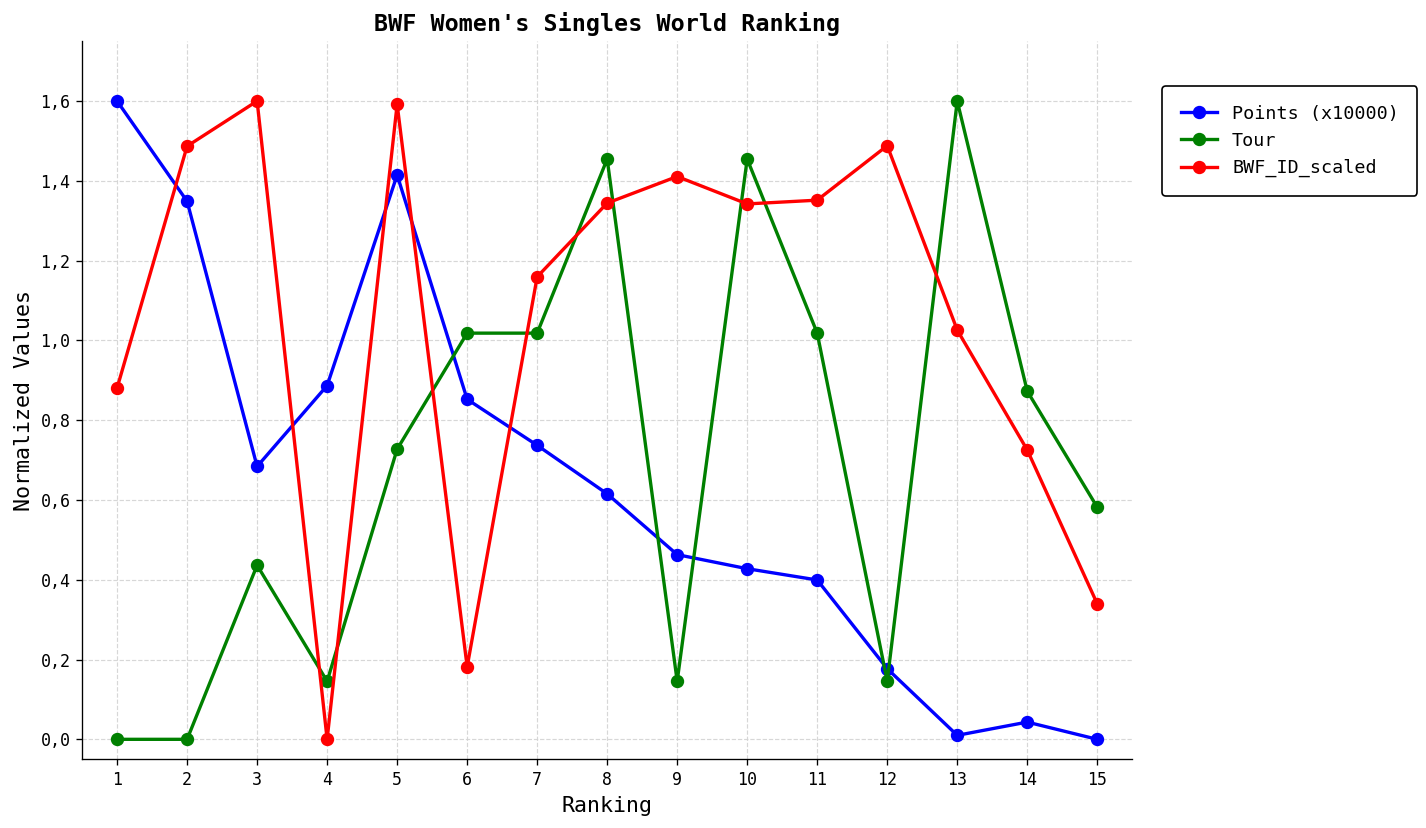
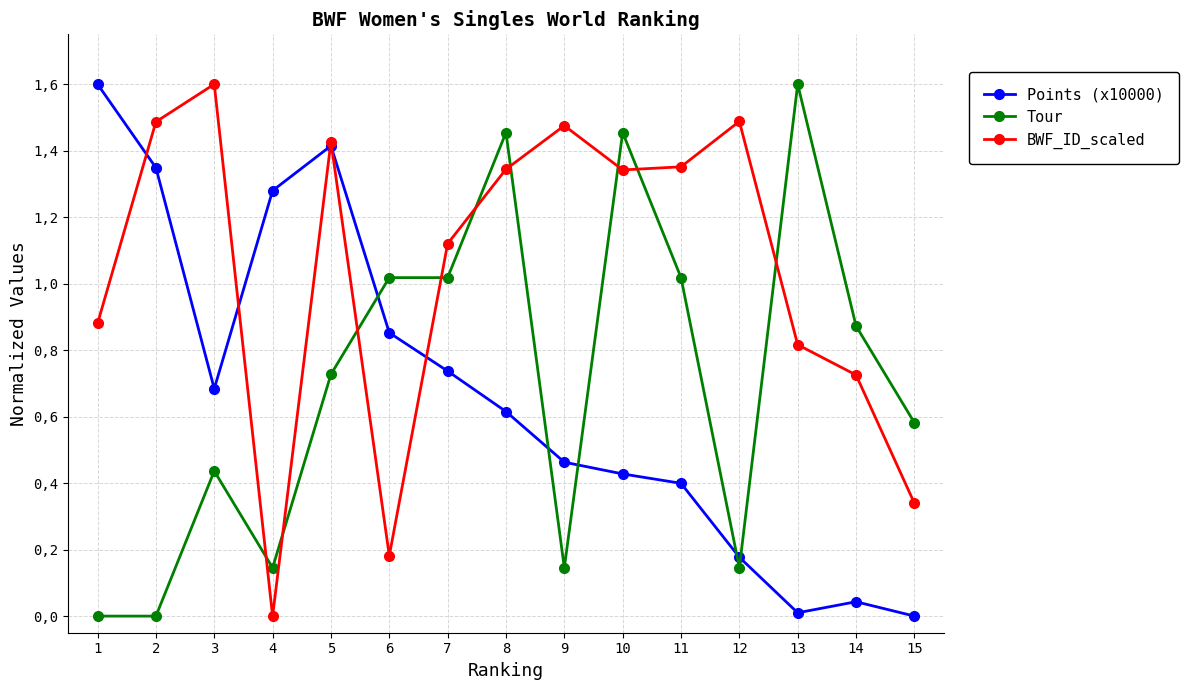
  {
    "Points (x10000)": {
      "1": 16.0,
      "2": 13.5,
      "3": 6.8,
-     "4": 8.9,
+     "4": 12.8,
      "5": 14.1,
      "6": 8.5,
      "7": 7.4,
      "8": 6.2,
      "9": 4.6,
      "10": 4.3,
      "11": 4.0,
      "12": 1.8,
      "13": 0.1,
      "14": 0.4,
      "15": 0.0
    },
    "Tour": {
      "1": 0.0,
      "2": 0.0,
      "3": 4.4,
      "4": 1.5,
      "5": 7.3,
      "6": 10.2,
      "7": 10.2,
      "8": 14.5,
      "9": 1.5,
      "10": 14.5,
      "11": 10.2,
      "12": 1.5,
      "13": 16.0,
      "14": 8.7,
      "15": 5.8
    },
    "BWF_ID_scaled": {
      "1": 8.8,
      "2": 14.9,
      "3": 16.0,
      "4": 0.0,
-     "5": 15.9,
+     "5": 14.3,
      "6": 1.8,
-     "7": 11.6,
+     "7": 11.2,
      "8": 13.4,
-     "9": 14.1,
+     "9": 14.8,
      "10": 13.4,
      "11": 13.5,
      "12": 14.9,
-     "13": 10.3,
+     "13": 8.2,
      "14": 7.3,
      "15": 3.4
    }
  }
